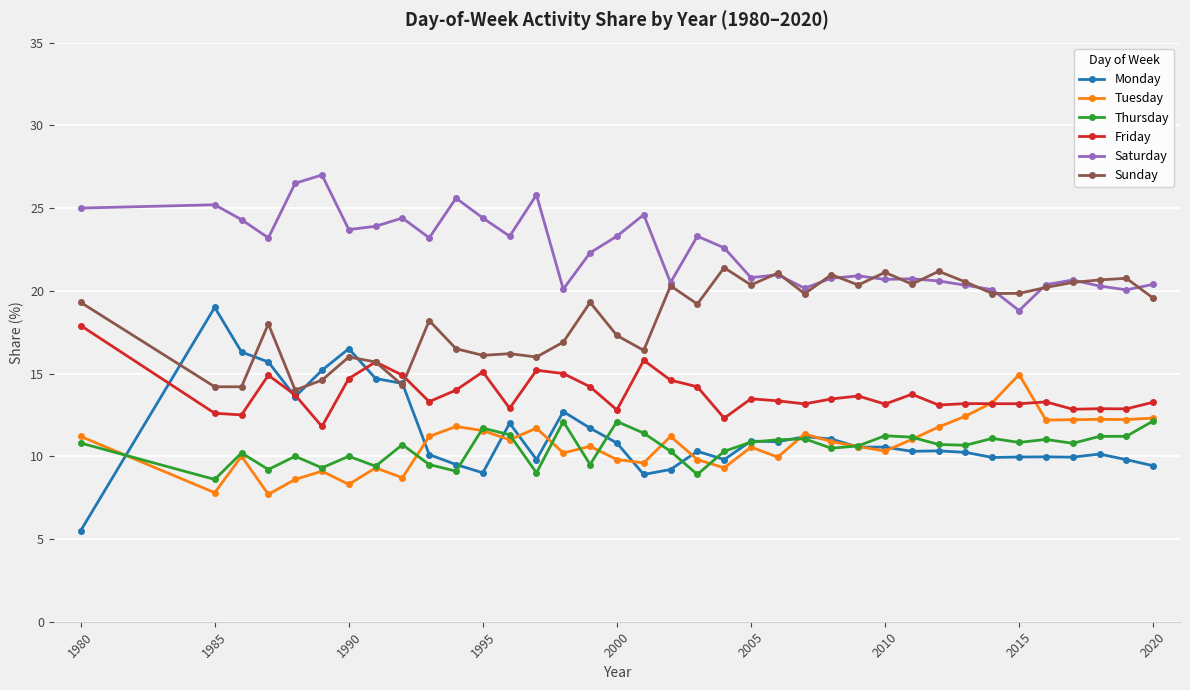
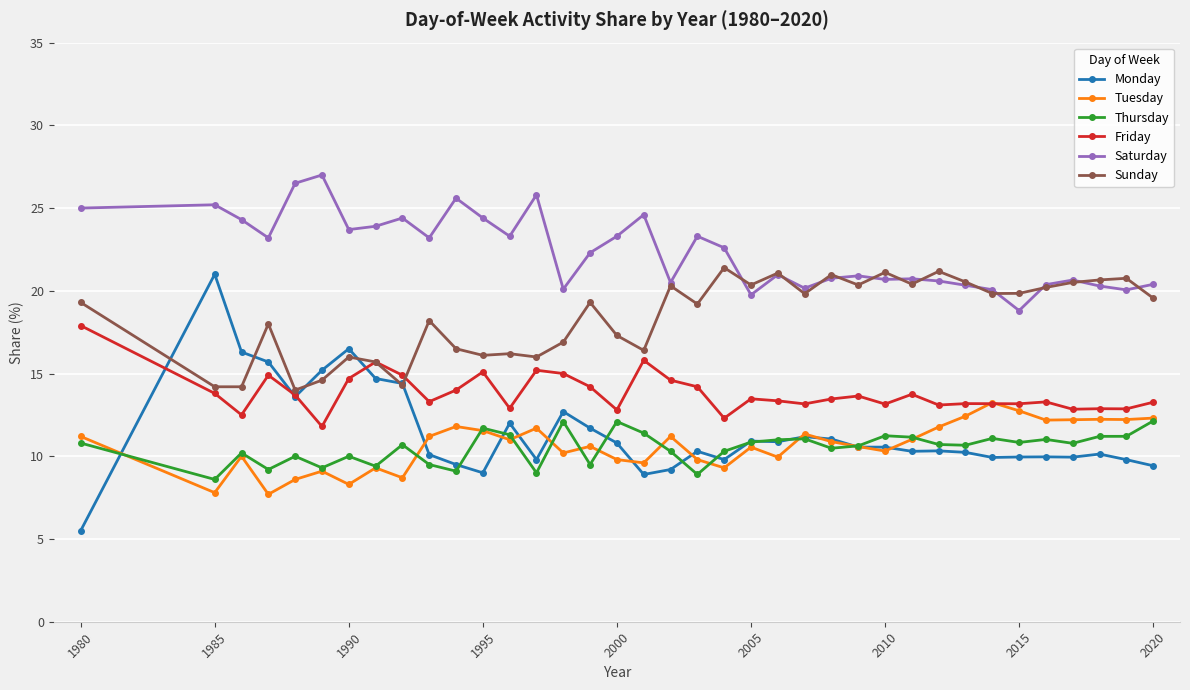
  {
    "Monday": {
      "1980": 5.5,
-     "1985": 19,
+     "1985": 21,
      "1990": 16.5,
      "1995": 9,
      "2000": 10.8,
      "2010": 10.6,
      "2015": 10,
      "2020": 9.4
    },
    "Tuesday": {
      "1980": 11.2,
      "1985": 7.8,
      "1990": 8.3,
      "2000": 9.8,
      "2005": 10.6,
      "2010": 10.3,
-     "2015": 14.9,
+     "2015": 12.7,
      "2020": 12.3
    },
    "Thursday": {
      "1980": 10.8,
      "1985": 8.6,
      "1990": 10.0,
      "2000": 12.1,
      "2010": 11.2,
      "2015": 10.8,
      "2020": 12.1
    },
    "Friday": {
      "1980": 17.9,
-     "1985": 12.6,
+     "1985": 13.8,
      "1990": 14.7,
      "1995": 15.1,
      "2000": 12.8,
      "2005": 13.5,
      "2010": 13.2,
      "2015": 13.2,
      "2020": 13.3
    },
    "Saturday": {
      "1980": 25.0,
      "1985": 25.2,
      "1990": 23.7,
      "1995": 24.4,
      "2000": 23.3,
-     "2005": 20.8,
+     "2005": 19.8,
      "2010": 20.7,
      "2015": 18.8,
      "2020": 20.4
    },
    "Sunday": {
      "1980": 19.3,
      "1985": 14.2,
      "1990": 16.0,
      "1995": 16.1,
      "2000": 17.3,
      "2005": 20.4,
      "2010": 21.1,
      "2015": 19.8,
      "2020": 19.6
    }
  }
